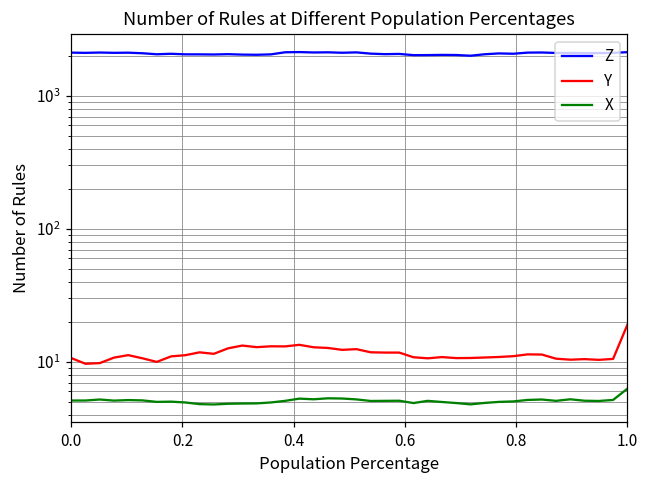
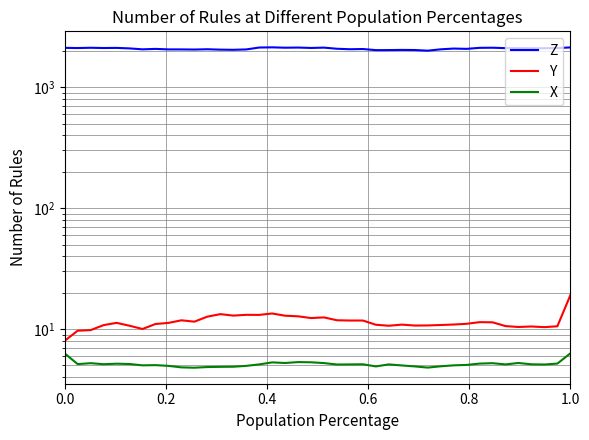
  {
    "Z": {
      "0.0": 2100,
      "1.0": 2100
    },
    "Y": {
-     "0.0": 11,
+     "0.0": 8,
      "1.0": 19
    },
    "X": {
-     "0.0": 5.1,
+     "0.0": 6,
      "1.0": 6
    }
  }
